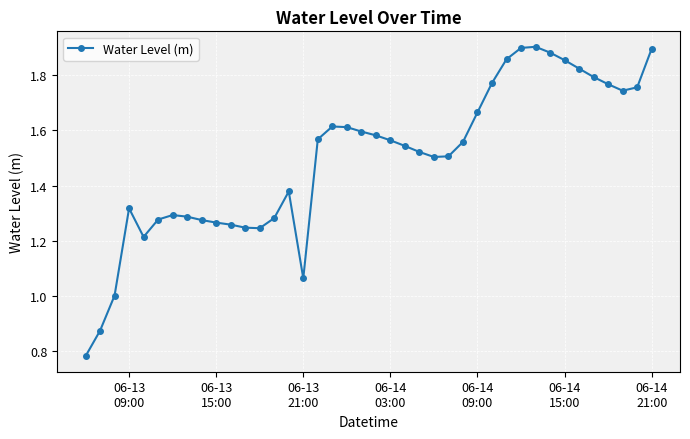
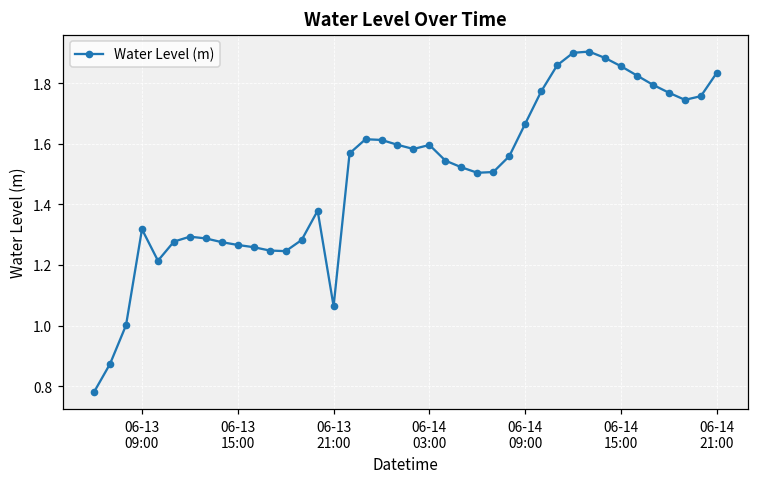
  {
    "06-13 09:00": 1.32,
    "06-13 15:00": 1.27,
    "06-13 21:00": 1.06,
-   "06-14 03:00": 1.56,
+   "06-14 03:00": 1.60,
    "06-14 09:00": 1.67,
    "06-14 15:00": 1.86,
-   "06-14 21:00": 1.90
+   "06-14 21:00": 1.83
  }
